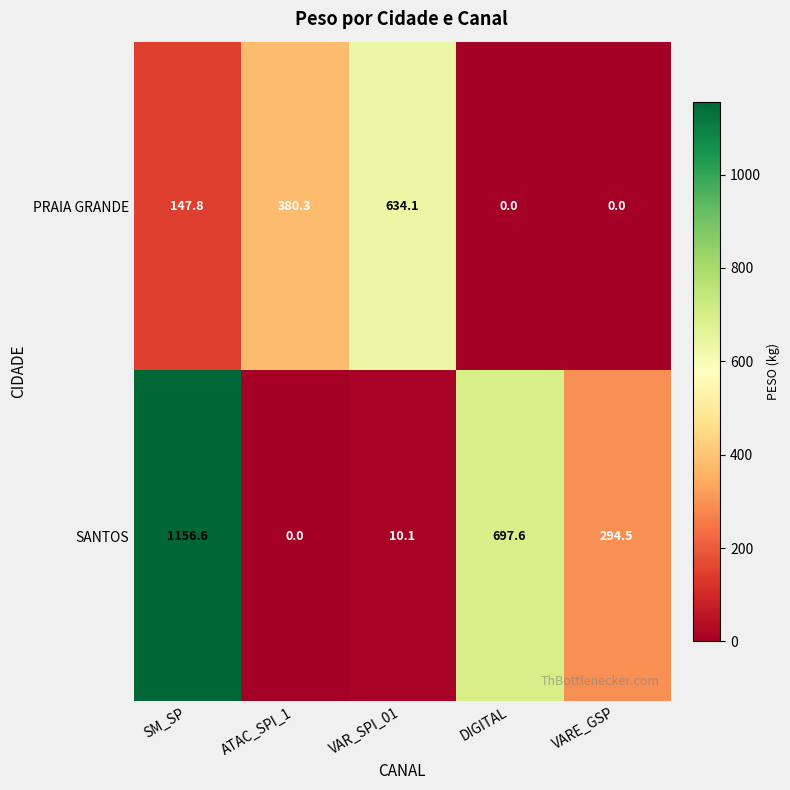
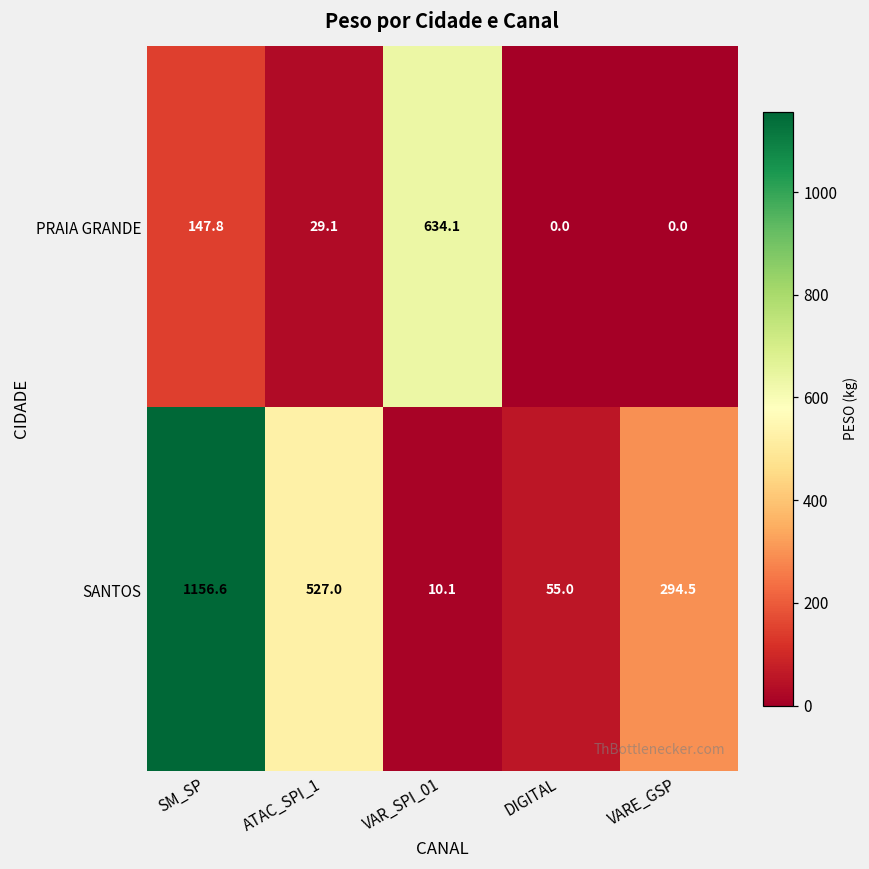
  {
    "PRAIA GRANDE": {
      "SM_SP": 147.8,
-     "ATAC_SPI_1": 380.3,
+     "ATAC_SPI_1": 29.1,
      "VAR_SPI_01": 634.1,
      "DIGITAL": 0.0,
      "VARE_GSP": 0.0
    },
    "SANTOS": {
      "SM_SP": 1156.6,
-     "ATAC_SPI_1": 0.0,
+     "ATAC_SPI_1": 527.0,
      "VAR_SPI_01": 10.1,
-     "DIGITAL": 697.6
+     "DIGITAL": 55.0
    }
  }
